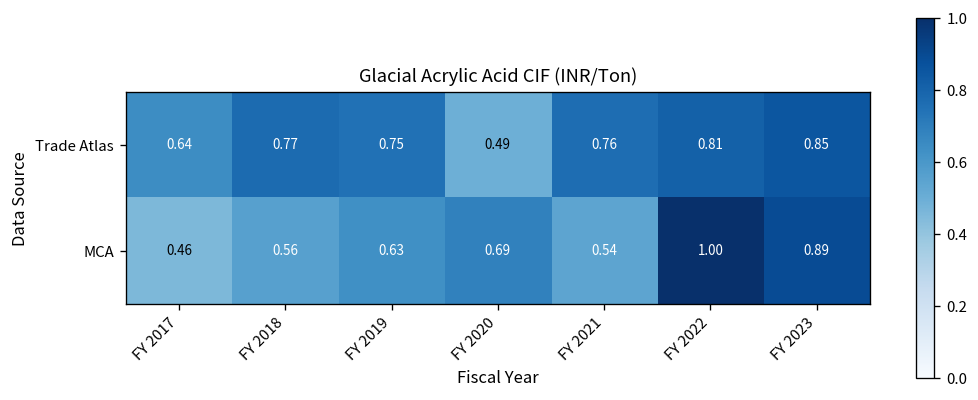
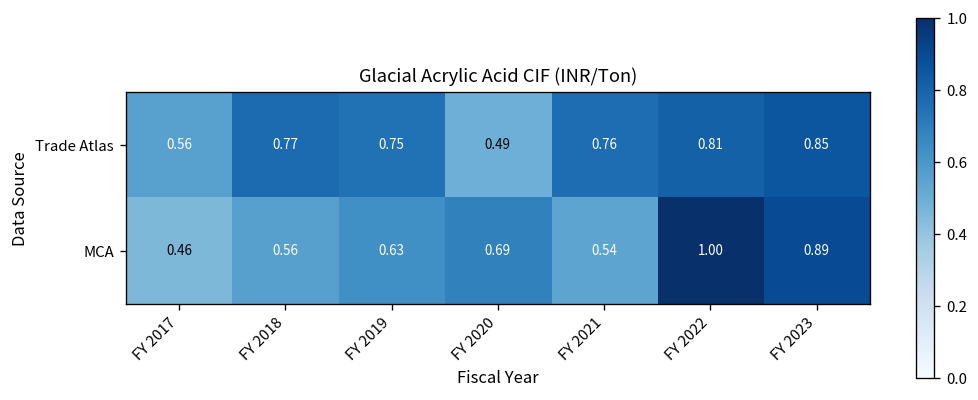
  {
    "Trade Atlas": {
-     "FY 2017": 0.64,
+     "FY 2017": 0.56,
      "FY 2018": 0.77,
      "FY 2019": 0.75,
      "FY 2020": 0.49,
      "FY 2021": 0.76,
      "FY 2022": 0.81,
      "FY 2023": 0.85
    },
    "MCA": {
      "FY 2017": 0.46,
      "FY 2018": 0.56,
      "FY 2019": 0.63,
      "FY 2020": 0.69,
      "FY 2021": 0.54,
      "FY 2022": 1.00,
      "FY 2023": 0.89
    }
  }
